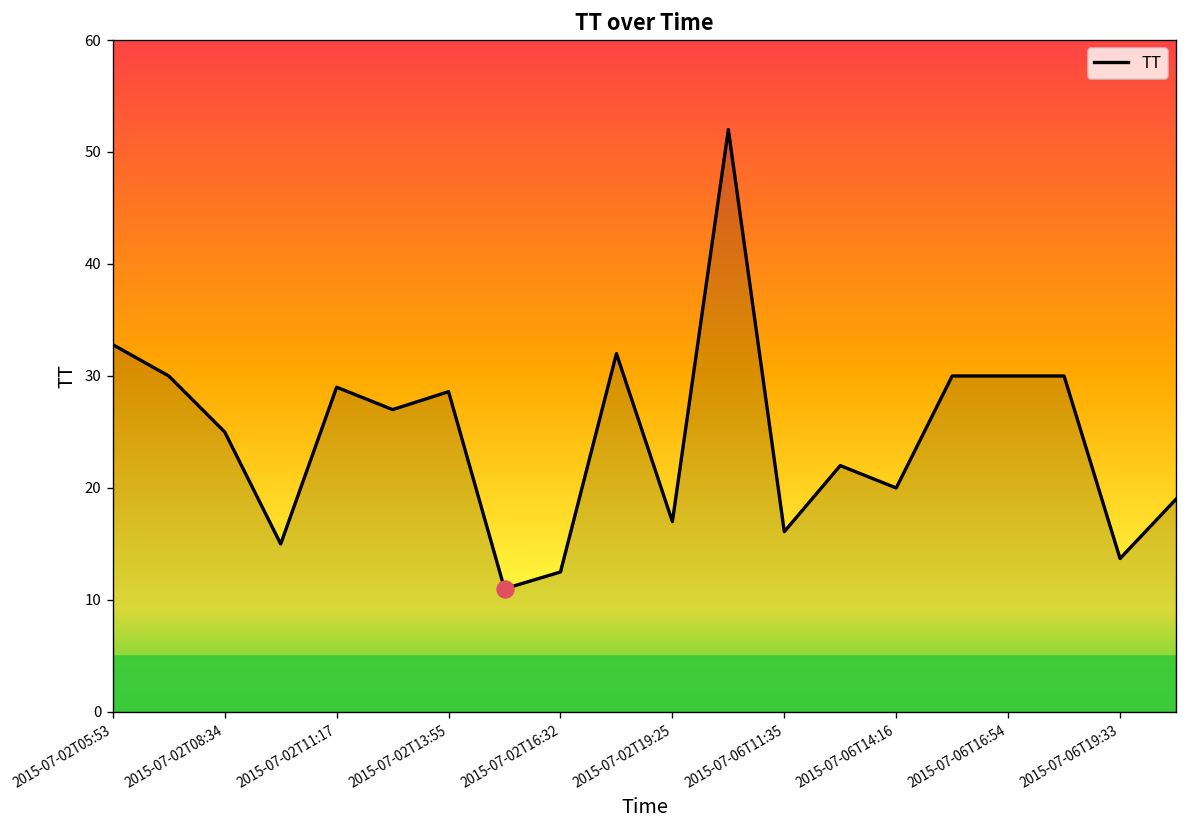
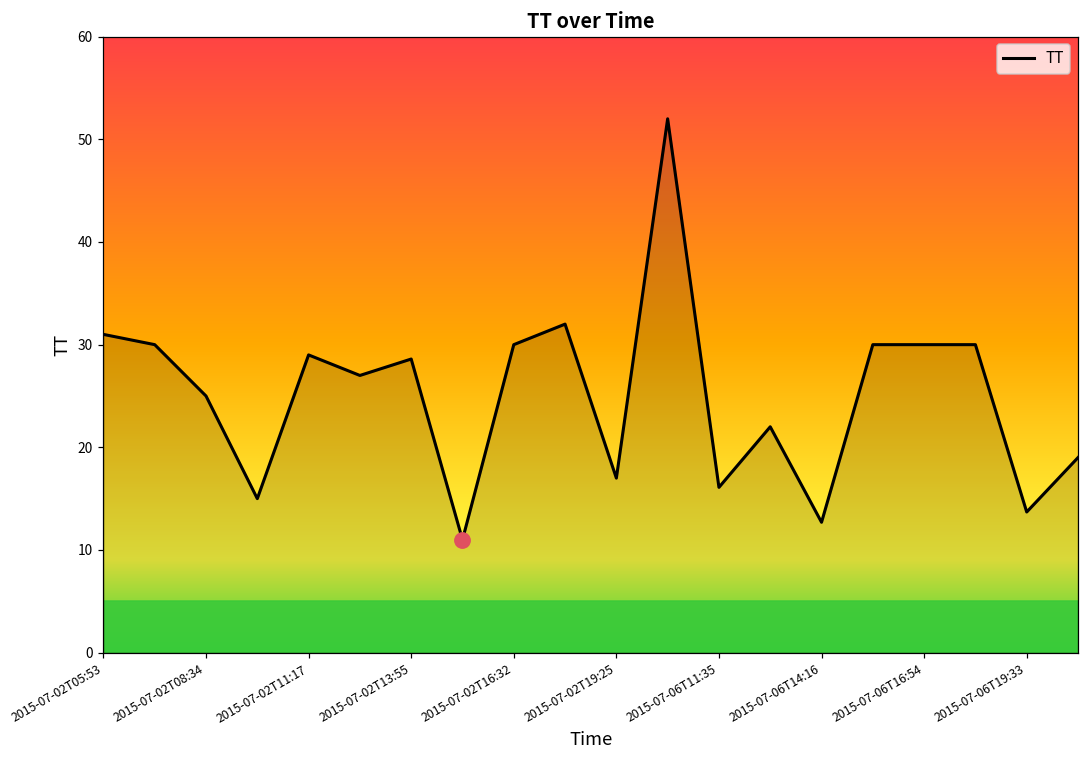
  {
    "TT": {
-     "2015-07-02T05:53": 33,
+     "2015-07-02T05:53": 31,
      "2015-07-02T08:34": 25,
      "2015-07-02T11:17": 29,
      "2015-07-02T13:55": 29,
-     "2015-07-02T16:32": 13,
+     "2015-07-02T16:32": 30,
      "2015-07-02T19:25": 17,
      "2015-07-06T11:35": 16,
-     "2015-07-06T14:16": 20,
+     "2015-07-06T14:16": 13,
      "2015-07-06T16:54": 30,
      "2015-07-06T19:33": 14
    }
  }
